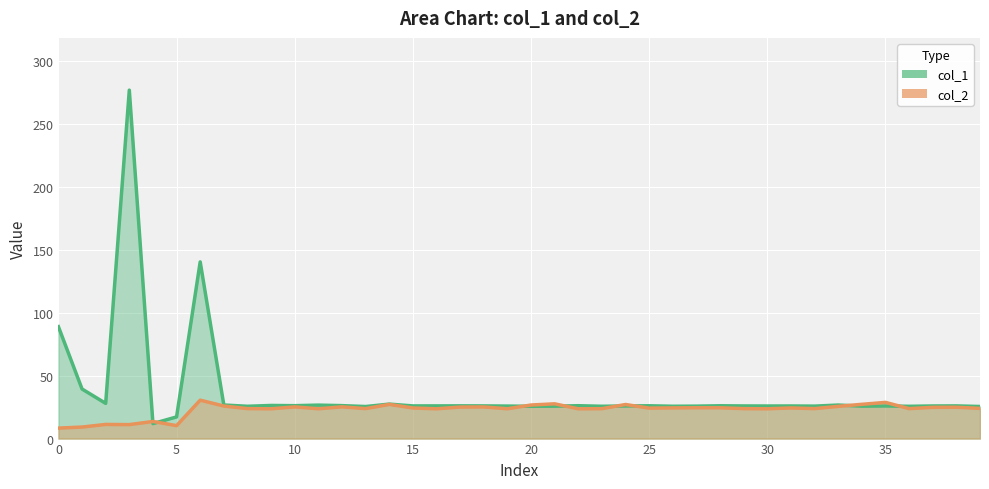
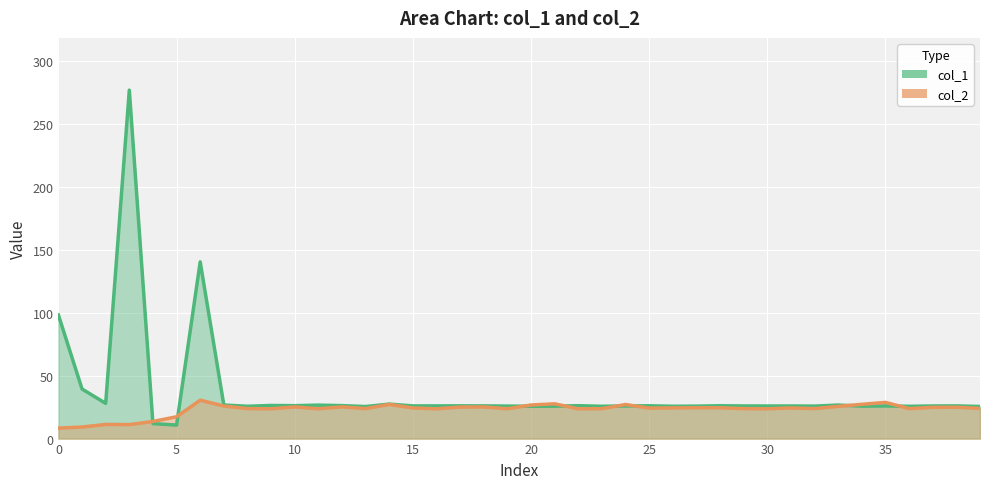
  {
    "col_1": {
-     "0": 89,
-     "5": 17,
+     "0": 98,
+     "5": 11,
      "30": 26,
      "35": 26
    },
    "col_2": {
      "0": 8,
-     "5": 10,
+     "5": 17,
      "30": 24,
      "35": 29
    }
  }
